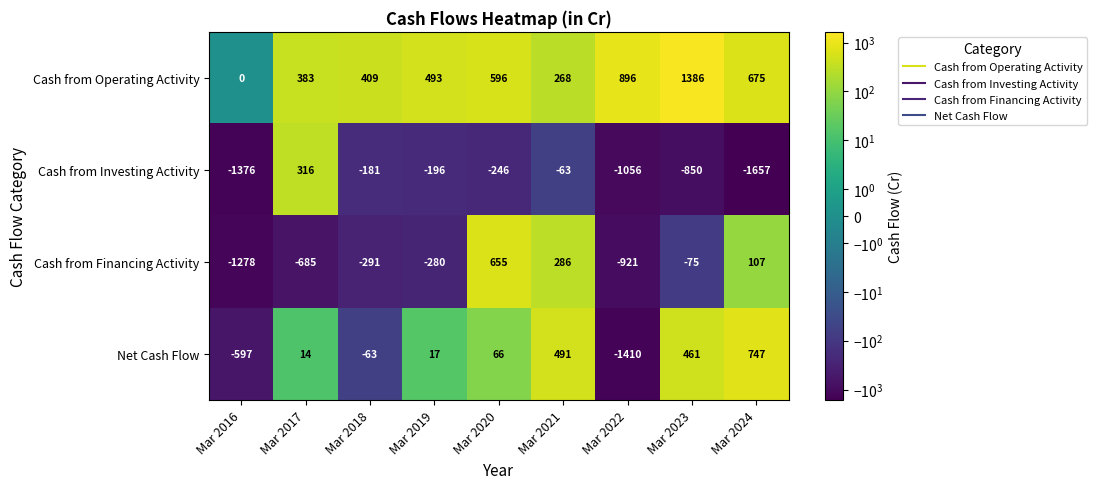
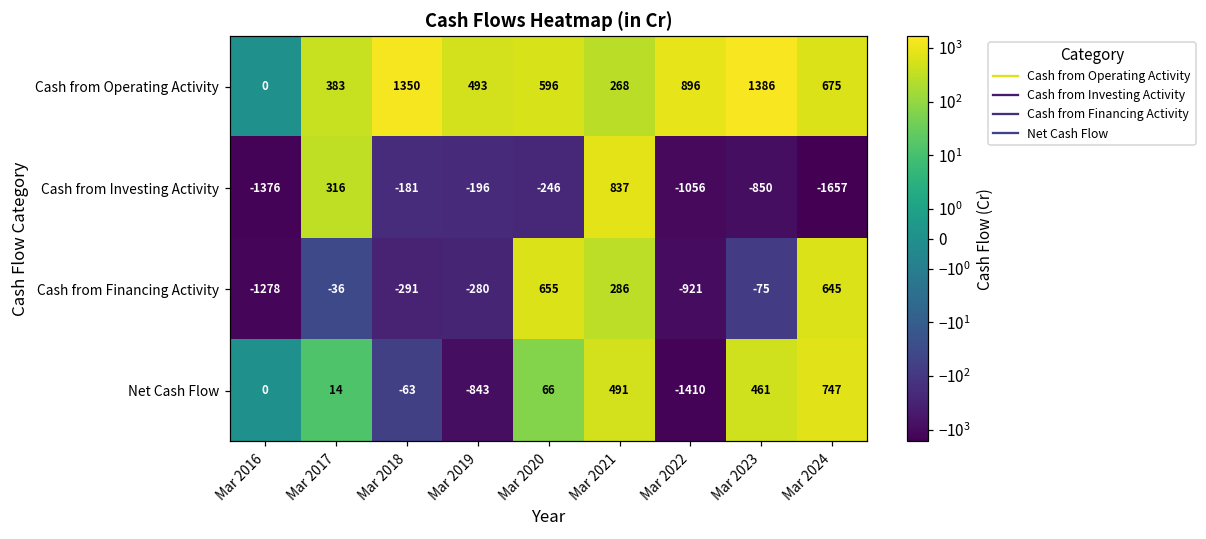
  {
    "Cash from Operating Activity": {
      "Mar 2016": 0,
      "Mar 2017": 383,
-     "Mar 2018": 409,
+     "Mar 2018": 1350,
      "Mar 2019": 493,
      "Mar 2020": 596,
      "Mar 2021": 268,
      "Mar 2022": 896,
      "Mar 2023": 1386,
      "Mar 2024": 675
    },
    "Cash from Investing Activity": {
      "Mar 2016": -1376,
      "Mar 2017": 316,
      "Mar 2018": -181,
      "Mar 2019": -196,
      "Mar 2020": -246,
-     "Mar 2021": -63,
+     "Mar 2021": 837,
      "Mar 2022": -1056,
      "Mar 2023": -850,
      "Mar 2024": -1657
    },
    "Cash from Financing Activity": {
      "Mar 2016": -1278,
-     "Mar 2017": -685,
+     "Mar 2017": -36,
      "Mar 2018": -291,
      "Mar 2019": -280,
      "Mar 2020": 655,
      "Mar 2021": 286,
      "Mar 2022": -921,
      "Mar 2023": -75,
-     "Mar 2024": 107
+     "Mar 2024": 645
    },
    "Net Cash Flow": {
-     "Mar 2016": -597,
+     "Mar 2016": 0,
      "Mar 2017": 14,
      "Mar 2018": -63,
-     "Mar 2019": 17,
+     "Mar 2019": -843,
      "Mar 2020": 66,
      "Mar 2021": 491,
      "Mar 2022": -1410,
      "Mar 2023": 461,
      "Mar 2024": 747
    }
  }
